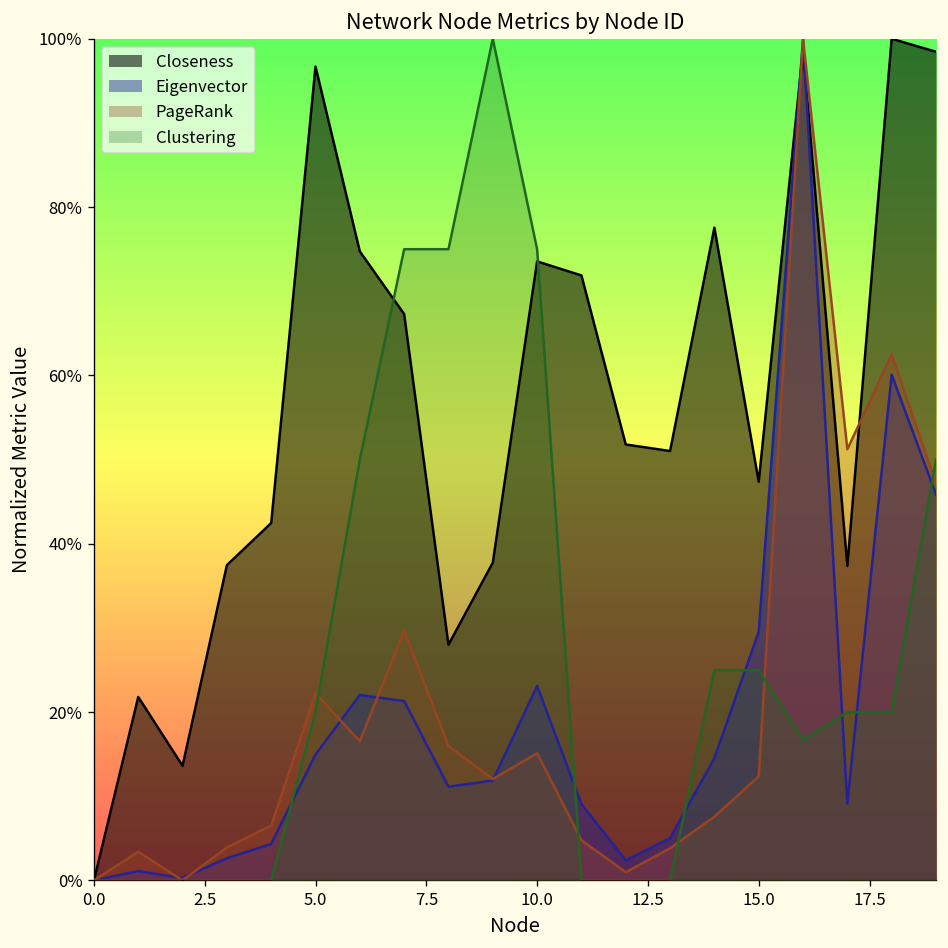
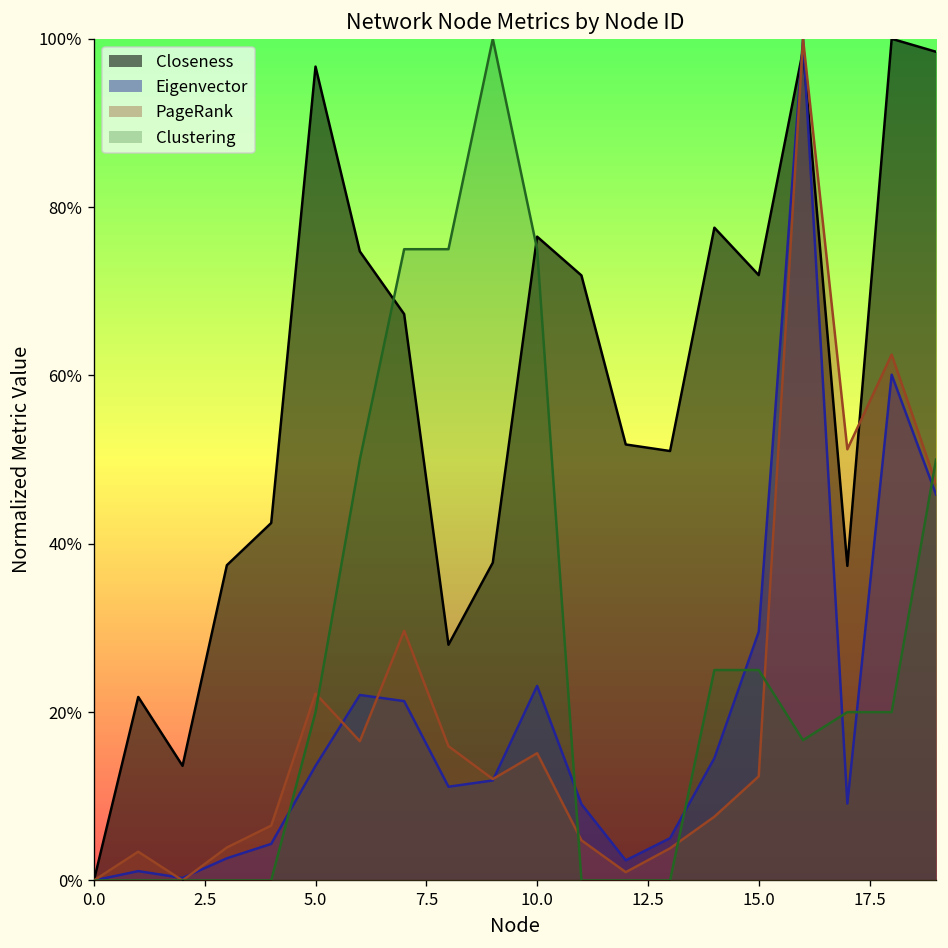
  {
    "Closeness": {
      "5.0": "97%",
-     "10.0": "74%",
-     "15.0": "47%"
+     "10.0": "76%",
+     "15.0": "72%"
    },
    "Eigenvector": {
-     "5.0": "15%",
+     "5.0": "14%",
      "10.0": "23%",
      "15.0": "30%"
    }
  }
